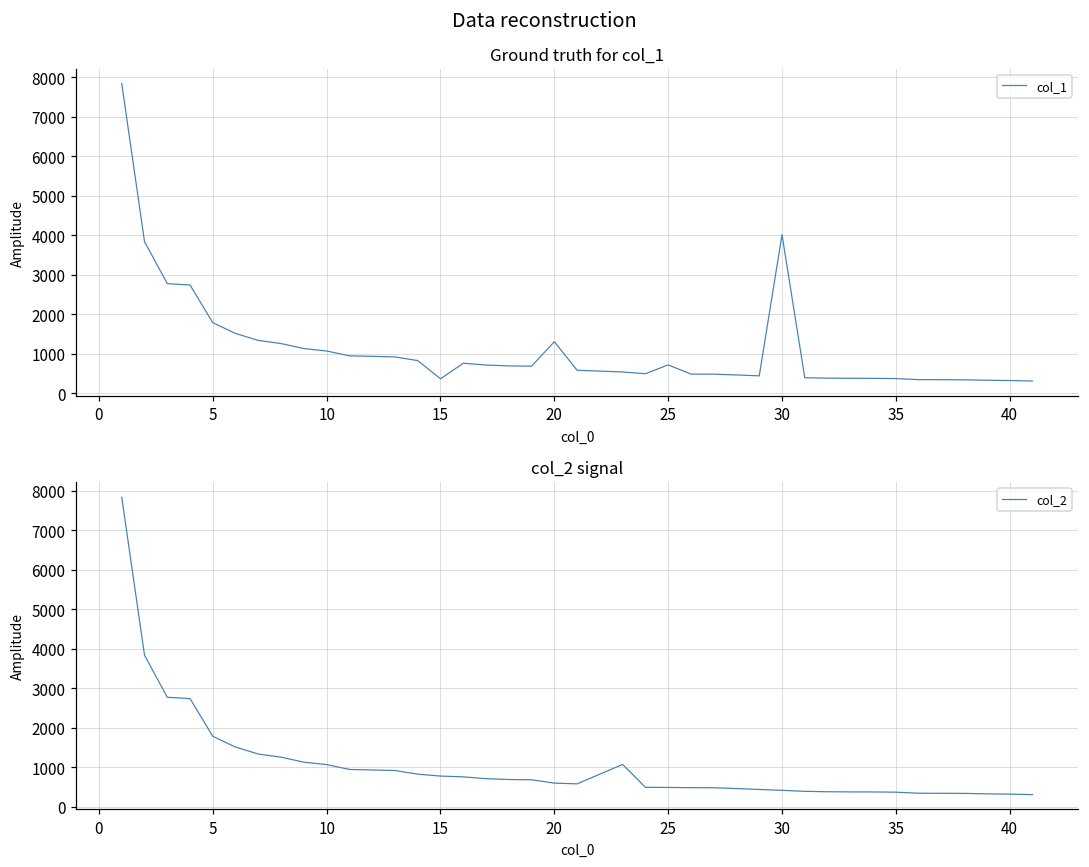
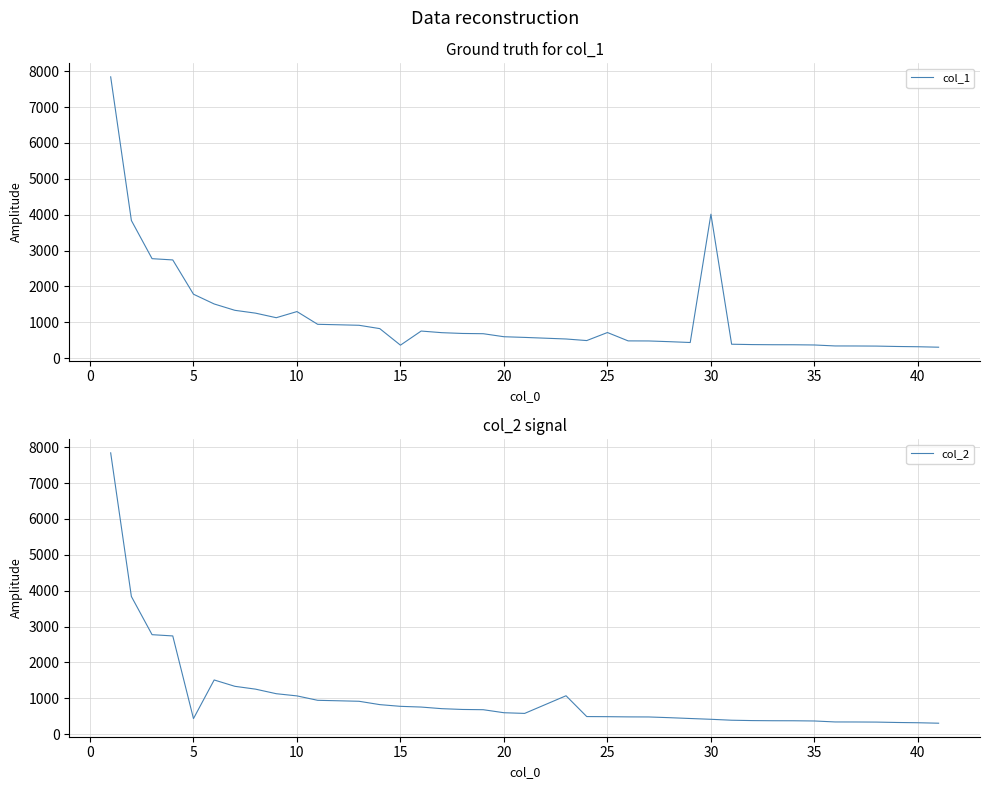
  {
    "Ground truth for col_1": {
      "5": 1800,
-     "10": 1100,
+     "10": 1300,
      "15": 400,
-     "20": 1300,
+     "20": 600,
      "25": 700,
      "30": 4000,
      "35": 400,
      "40": 300
    },
    "col_2 signal": {
-     "5": 1800,
+     "5": 400,
      "10": 1100,
      "15": 800,
      "20": 600,
      "25": 500,
      "30": 400,
      "35": 400,
      "40": 300
    }
  }
